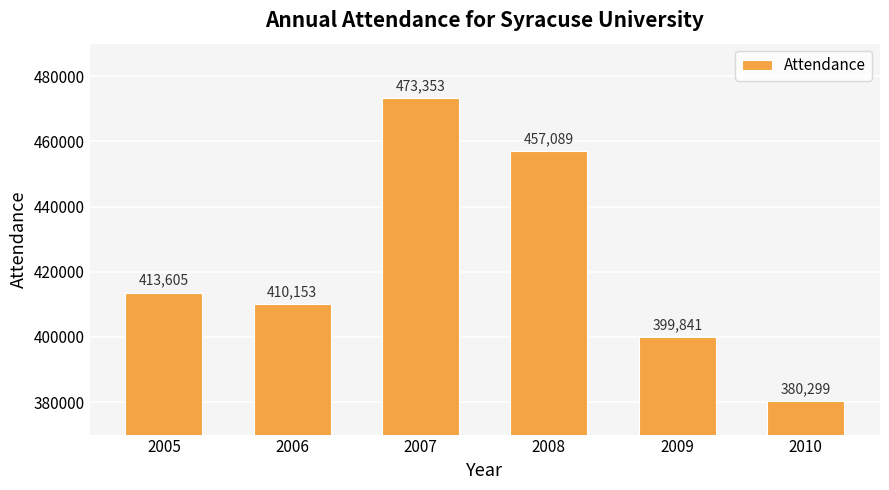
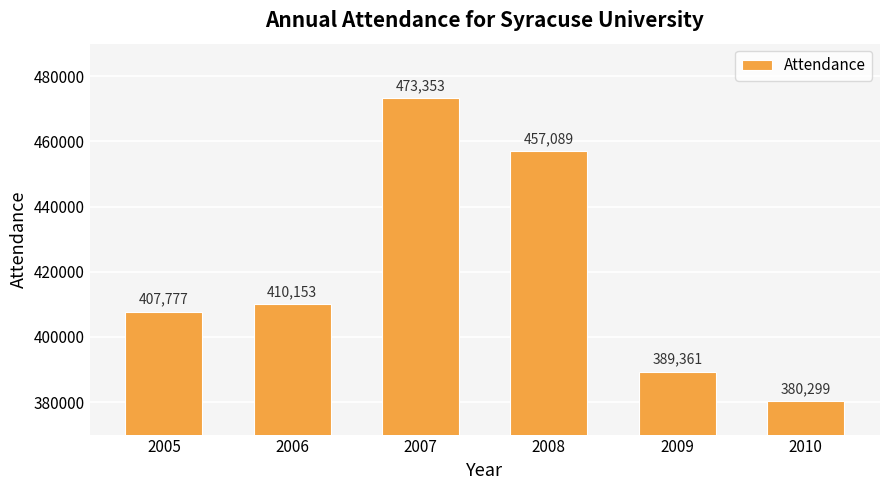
  {
-   "2005": "413,605",
+   "2005": "407,777",
    "2006": "410,153",
    "2007": "473,353",
    "2008": "457,089",
-   "2009": "399,841",
+   "2009": "389,361",
    "2010": "380,299"
  }
